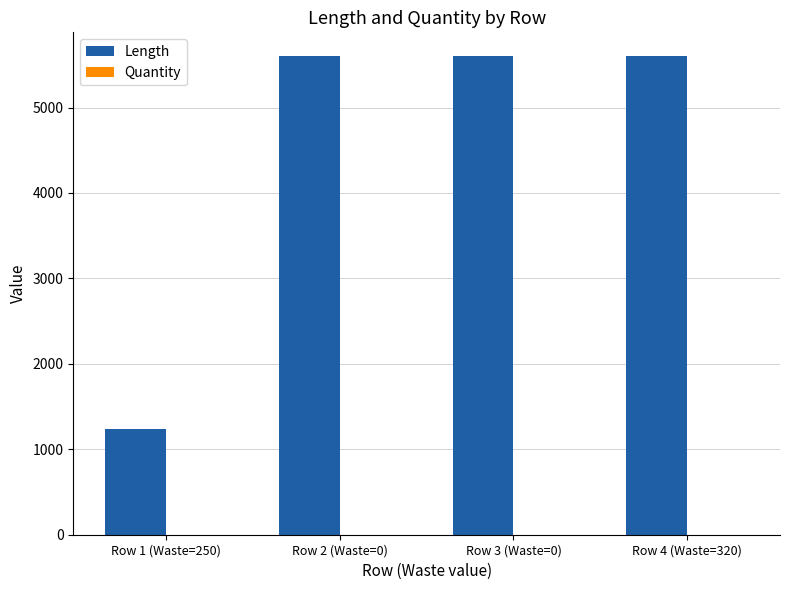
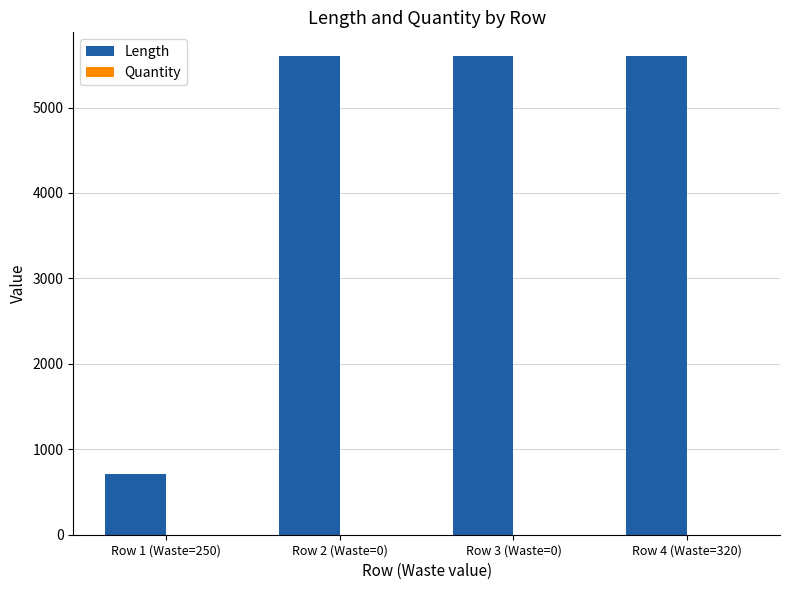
  {
    "Length": {
-     "Row 1 (Waste=250)": 1200,
+     "Row 1 (Waste=250)": 700,
      "Row 2 (Waste=0)": 5600,
      "Row 3 (Waste=0)": 5600,
      "Row 4 (Waste=320)": 5600
    }
  }
